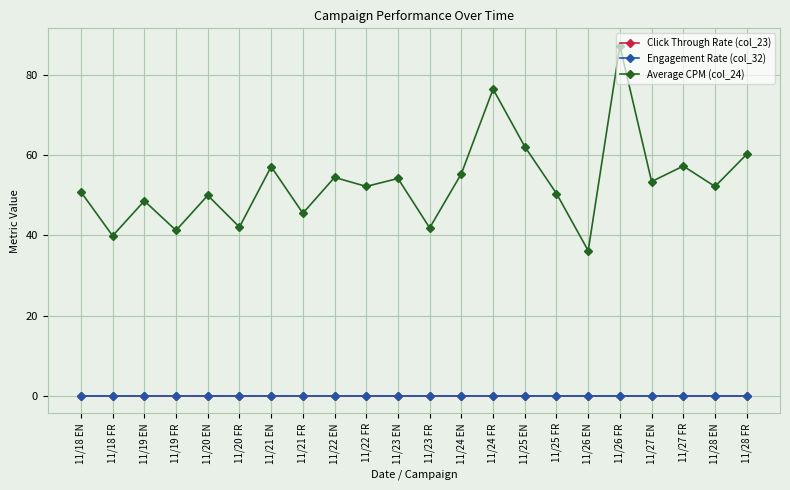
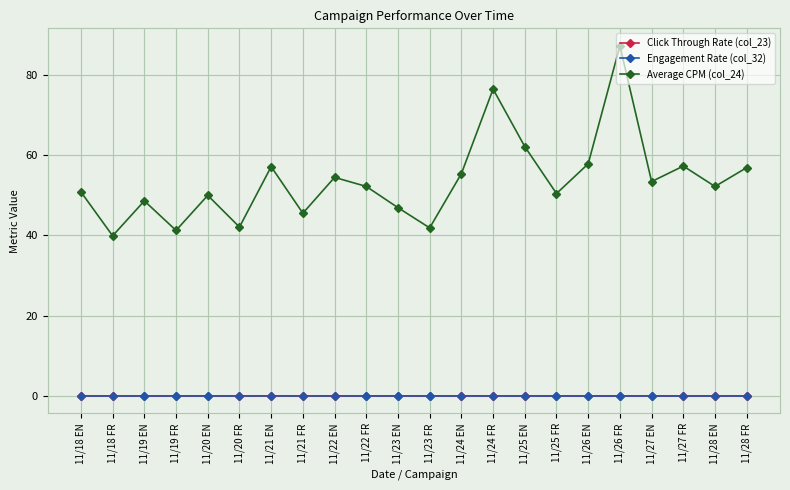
  {
    "Engagement Rate (col_32)": {
      "11/18 EN": 0,
      "11/18 FR": 0,
      "11/19 EN": 0,
      "11/19 FR": 0,
      "11/20 EN": 0,
      "11/20 FR": 0,
      "11/21 EN": 0,
      "11/21 FR": 0,
      "11/22 EN": 0,
      "11/22 FR": 0,
      "11/23 EN": 0,
      "11/23 FR": 0,
      "11/24 EN": 0,
      "11/24 FR": 0,
      "11/25 EN": 0,
      "11/25 FR": 0,
      "11/26 EN": 0,
      "11/26 FR": 0,
      "11/27 EN": 0,
      "11/27 FR": 0,
      "11/28 EN": 0,
      "11/28 FR": 0
    },
    "Average CPM (col_24)": {
      "11/18 EN": 51,
      "11/18 FR": 40,
      "11/19 EN": 49,
      "11/19 FR": 41,
      "11/20 EN": 50,
      "11/20 FR": 42,
      "11/21 EN": 57,
      "11/21 FR": 46,
      "11/22 EN": 54,
      "11/22 FR": 52,
-     "11/23 EN": 54,
+     "11/23 EN": 47,
      "11/23 FR": 42,
      "11/24 EN": 55,
      "11/24 FR": 76,
      "11/25 EN": 62,
      "11/25 FR": 50,
-     "11/26 EN": 36,
+     "11/26 EN": 58,
      "11/27 EN": 53,
      "11/27 FR": 57,
      "11/28 EN": 52,
-     "11/28 FR": 60
+     "11/28 FR": 57
    }
  }
